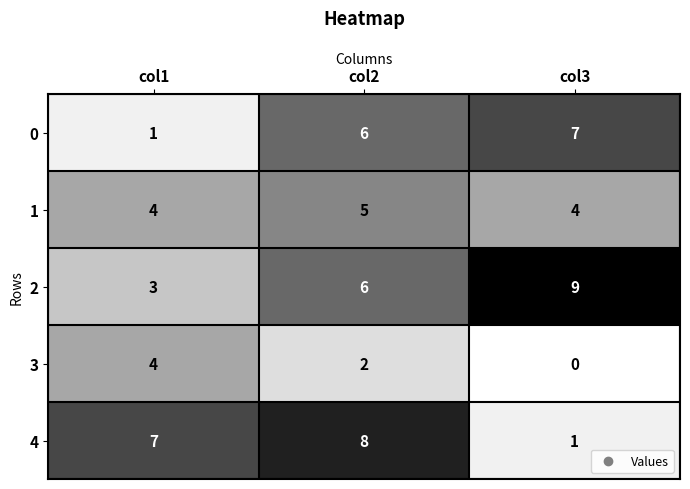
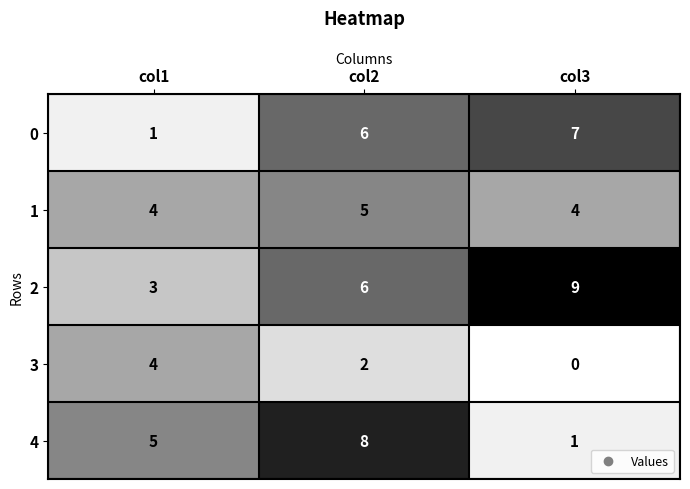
  {
    "0": {
      "col1": 1,
      "col2": 6,
      "col3": 7
    },
    "1": {
      "col1": 4,
      "col2": 5,
      "col3": 4
    },
    "2": {
      "col1": 3,
      "col2": 6,
      "col3": 9
    },
    "3": {
      "col1": 4,
      "col2": 2,
      "col3": 0
    },
    "4": {
-     "col1": 7,
+     "col1": 5,
      "col2": 8,
      "col3": 1
    }
  }
